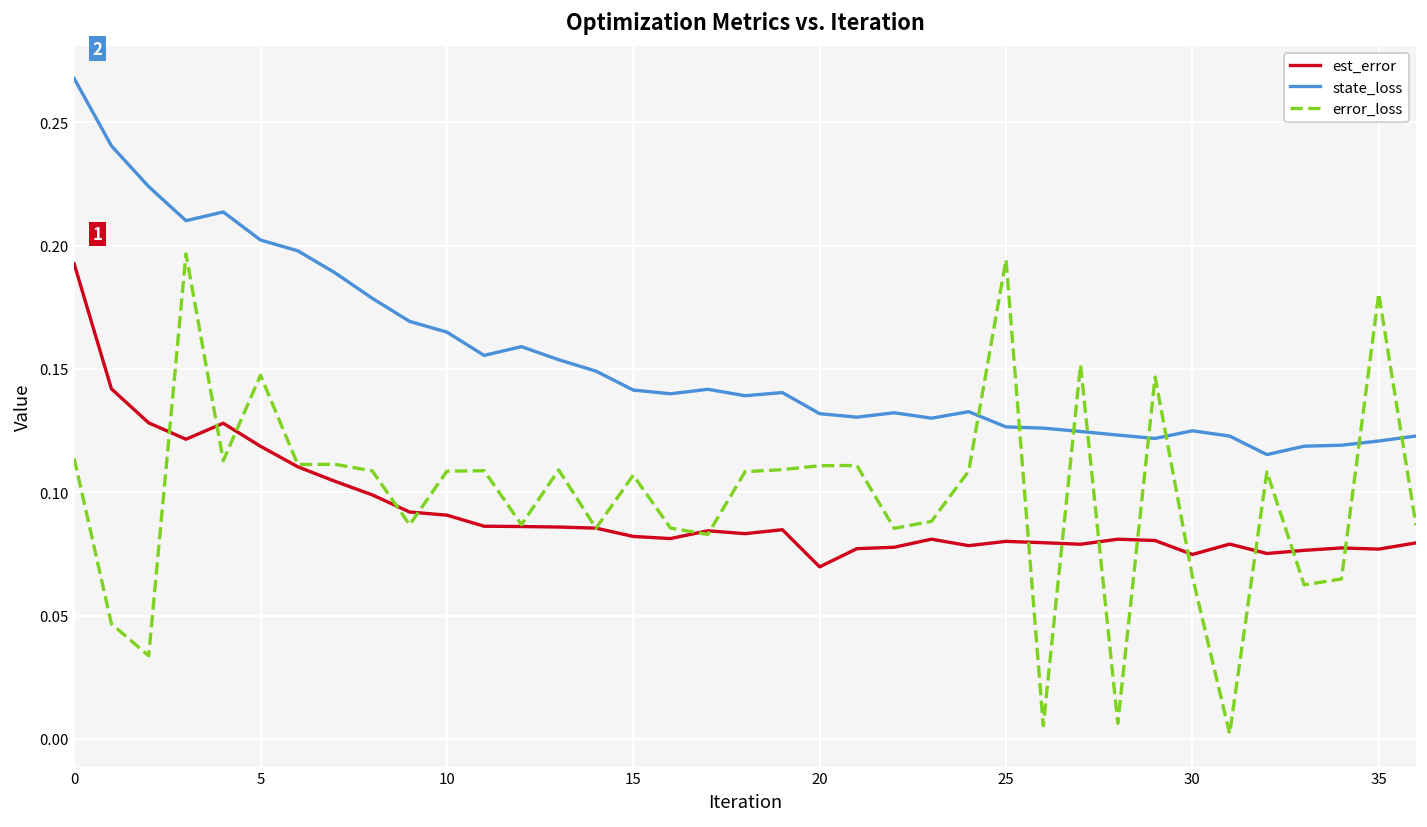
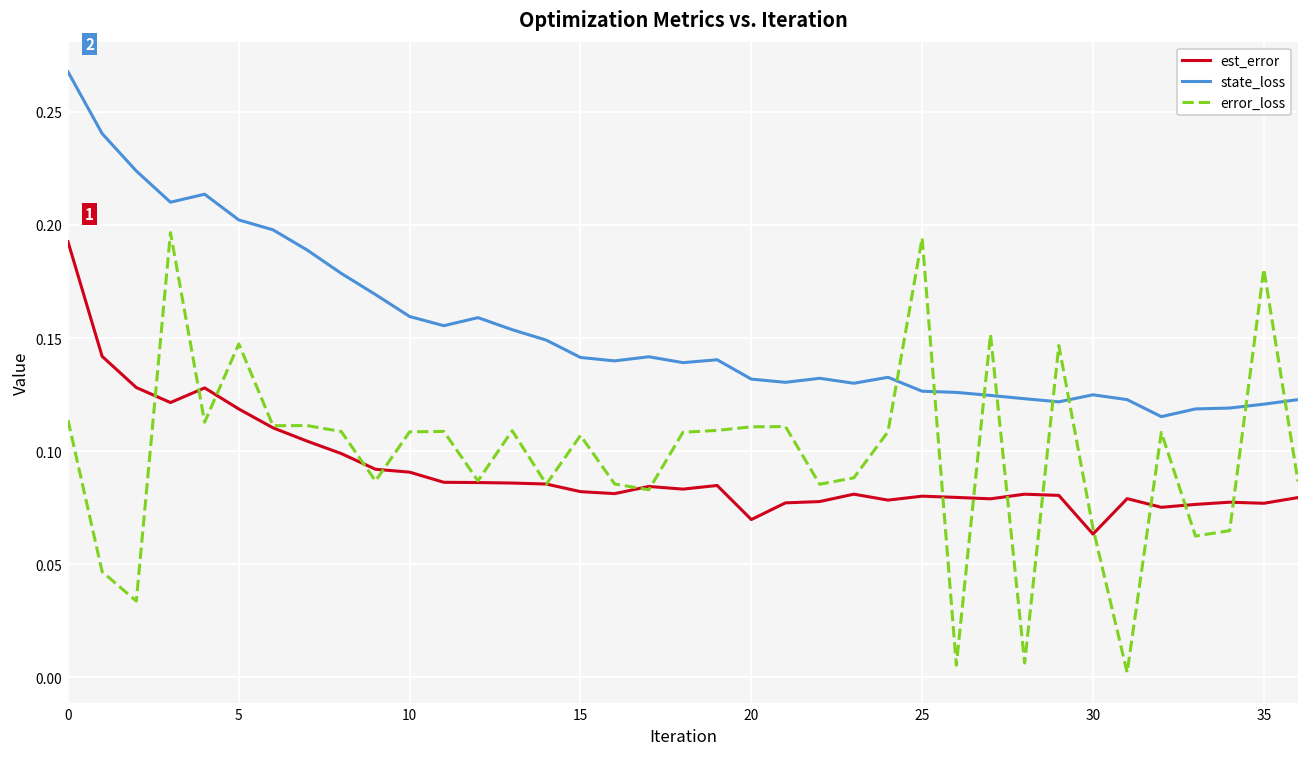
  {
    "est_error": {
      "5": 0.119,
      "10": 0.091,
      "15": 0.082,
      "20": 0.070,
      "25": 0.080,
-     "30": 0.075,
+     "30": 0.063,
      "35": 0.077
    },
    "state_loss": {
      "5": 0.202,
-     "10": 0.165,
+     "10": 0.160,
      "15": 0.141,
      "20": 0.132,
      "25": 0.126,
      "30": 0.125,
      "35": 0.121
    },
    "error_loss": {
      "0": 0.114,
      "5": 0.147,
      "10": 0.109,
      "15": 0.107,
      "20": 0.111,
      "25": 0.194,
      "30": 0.066,
      "35": 0.180
    }
  }
